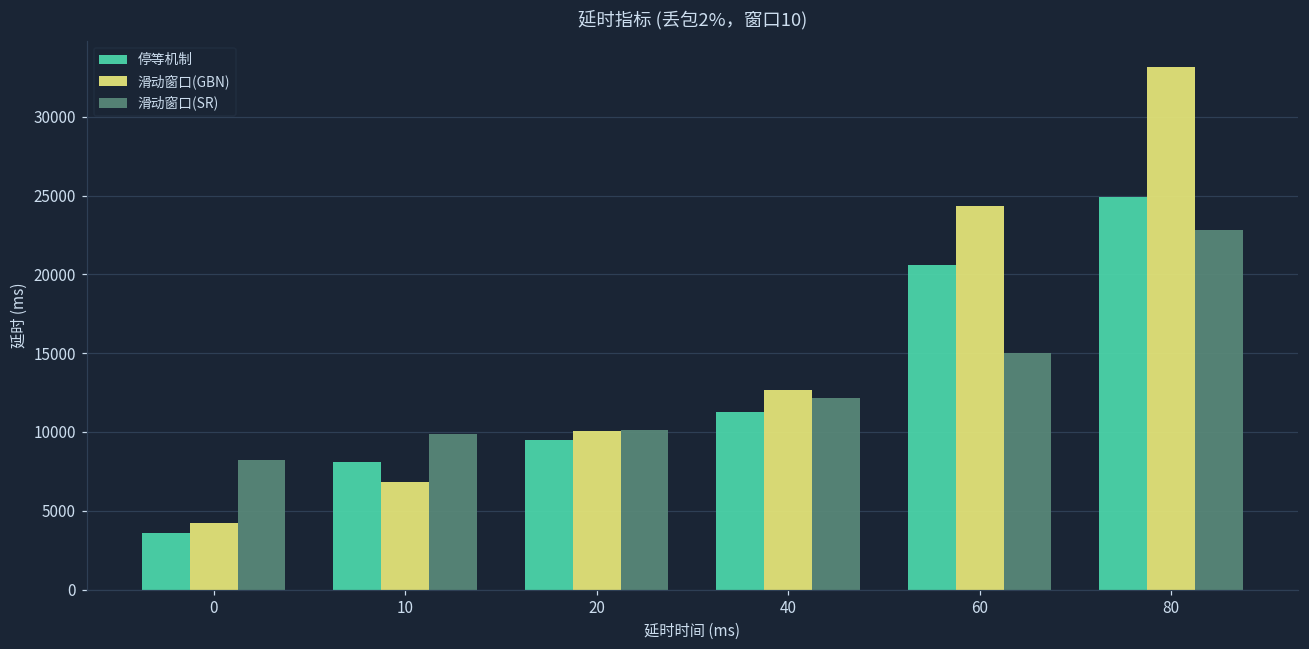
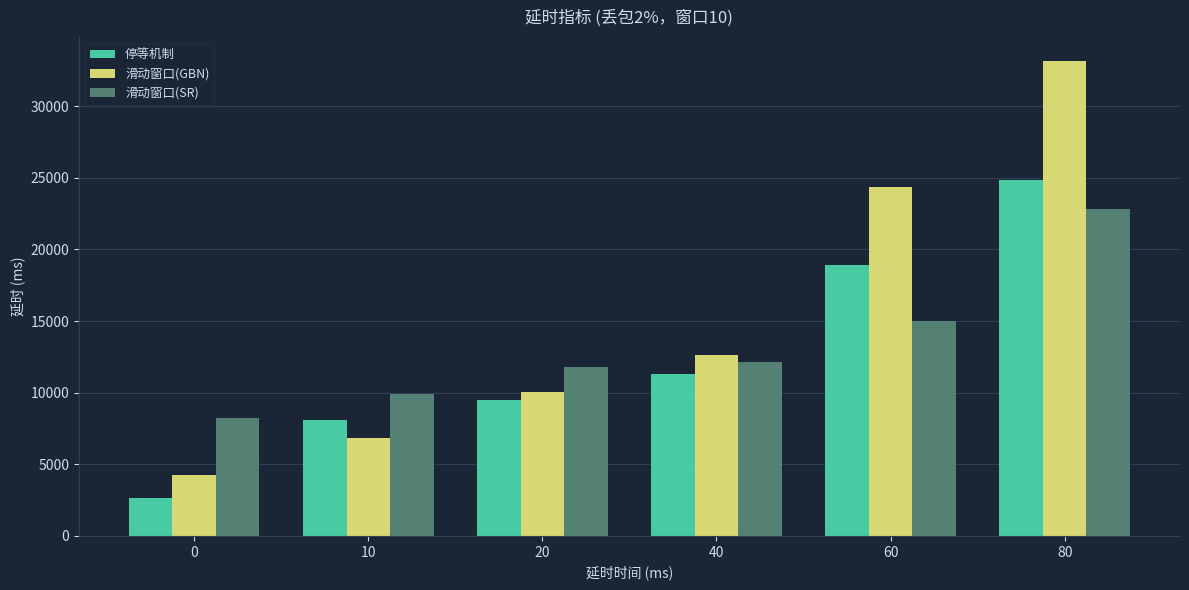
  {
    "停等机制": {
-     "0": 3600,
+     "0": 2700,
      "10": 8100,
      "20": 9500,
      "40": 11300,
-     "60": 20600,
+     "60": 18900,
      "80": 24900
    },
    "滑动窗口(GBN)": {
      "0": 4200,
      "10": 6800,
      "20": 10100,
      "40": 12600,
      "60": 24300,
      "80": 33200
    },
    "滑动窗口(SR)": {
      "0": 8200,
      "10": 9900,
-     "20": 10100,
+     "20": 11800,
      "40": 12100,
      "60": 15000,
      "80": 22800
    }
  }
